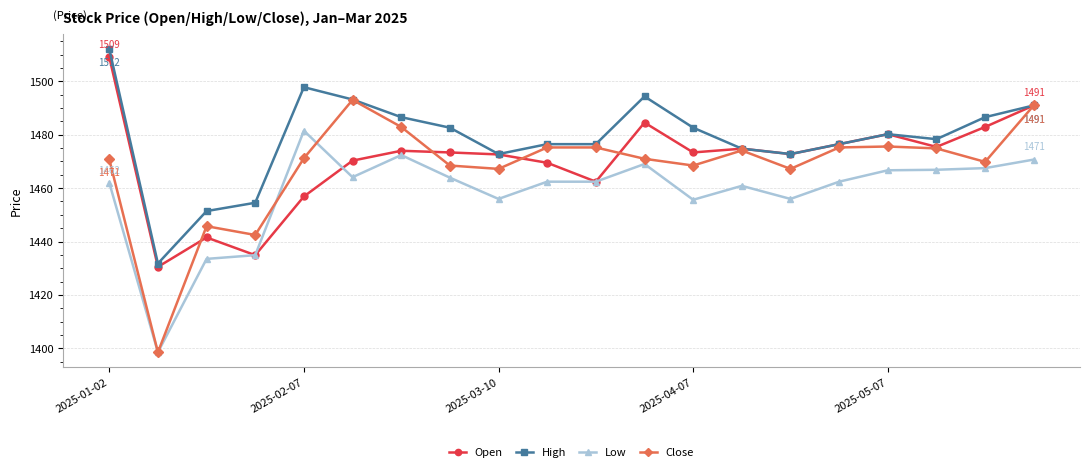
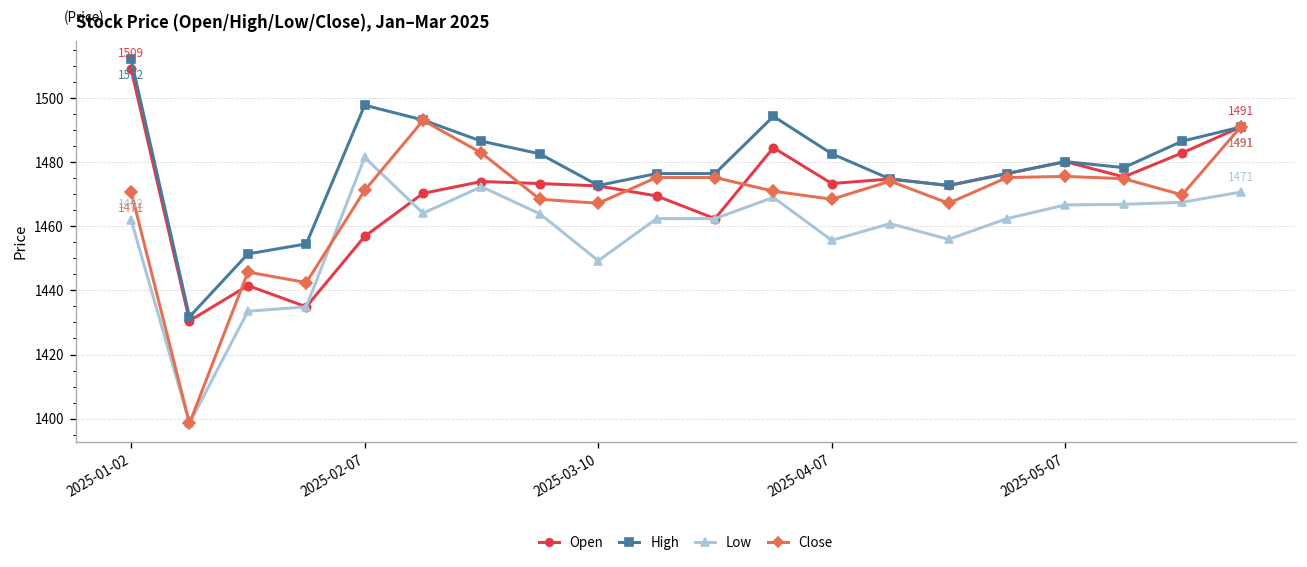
  {
    "High": {
      "2025-02-07": 1498,
      "2025-04-07": 1483
    },
    "Low": {
      "2025-02-07": 1482,
-     "2025-03-10": 1456,
+     "2025-03-10": 1449,
      "2025-04-07": 1456,
      "2025-05-07": 1467
    }
  }
